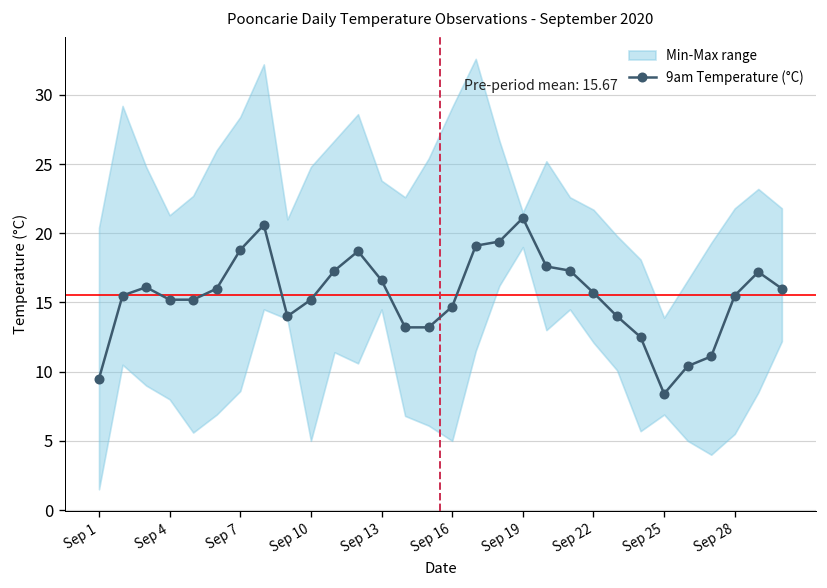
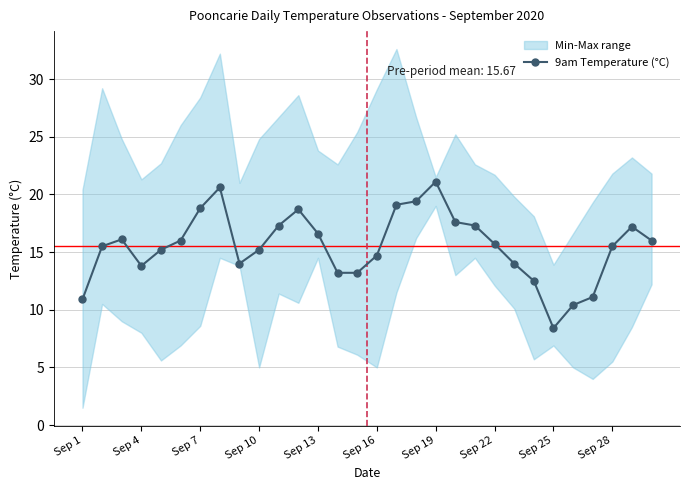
  {
    "9am Temperature (°C)": {
-     "Sep 1": 9.5,
-     "Sep 4": 15.2,
+     "Sep 1": 10.9,
+     "Sep 4": 13.8,
      "Sep 7": 18.8,
      "Sep 10": 15.2,
      "Sep 13": 16.6,
      "Sep 16": 14.7,
      "Sep 19": 21.1,
      "Sep 22": 15.7,
      "Sep 25": 8.4,
      "Sep 28": 15.5
    }
  }
